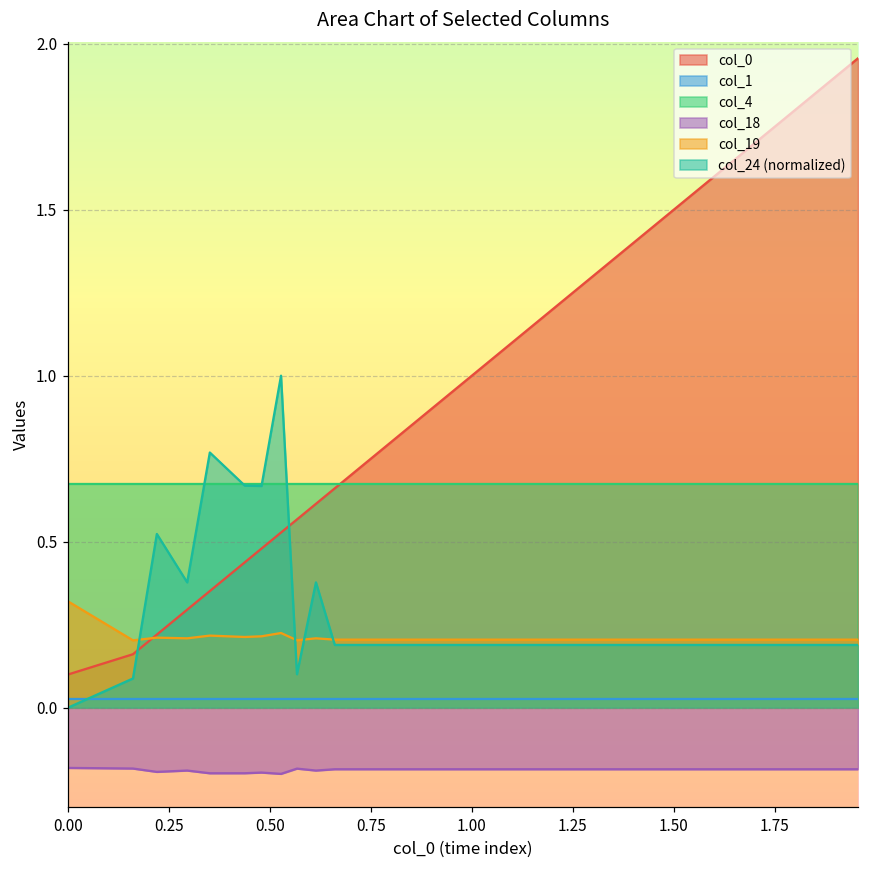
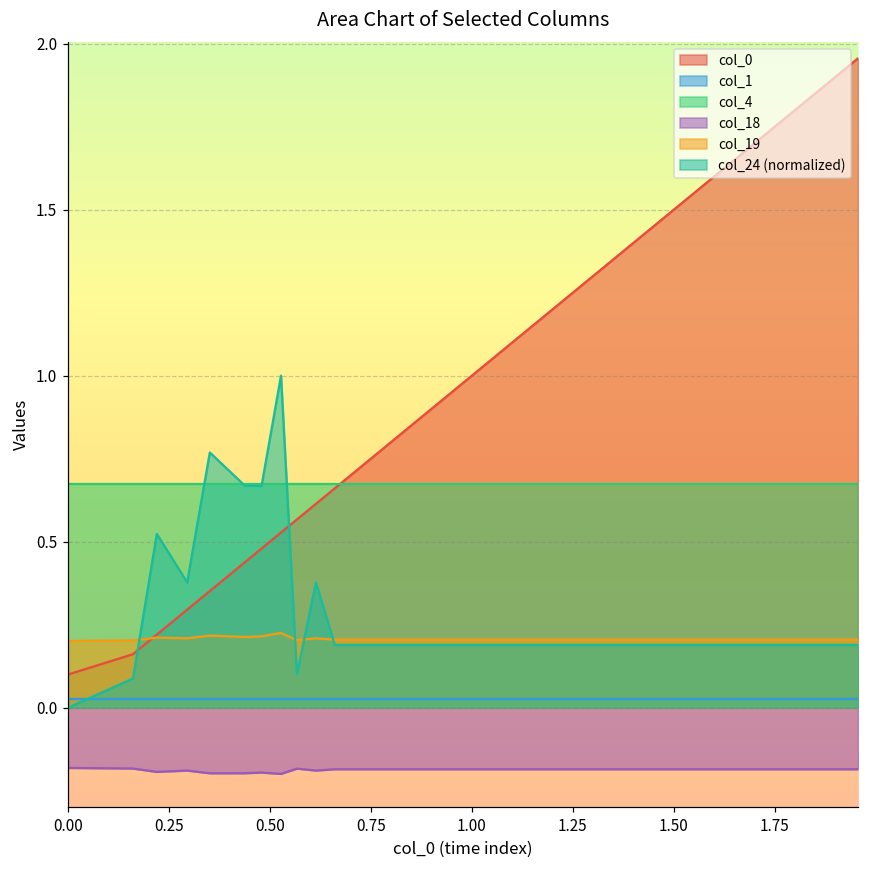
  {
    "col_0": {
      "0.00": 0.10
    },
    "col_1": {
      "0.00": 0.03
    },
    "col_19": {
-     "0.00": 0.32
+     "0.00": 0.20
    }
  }
